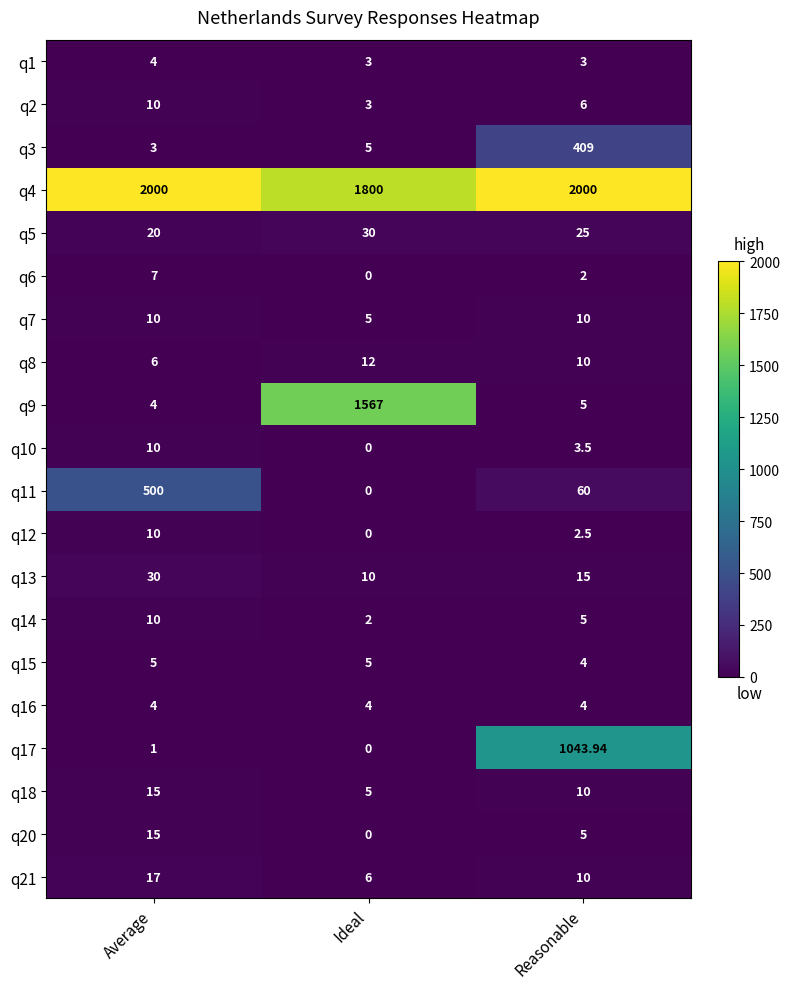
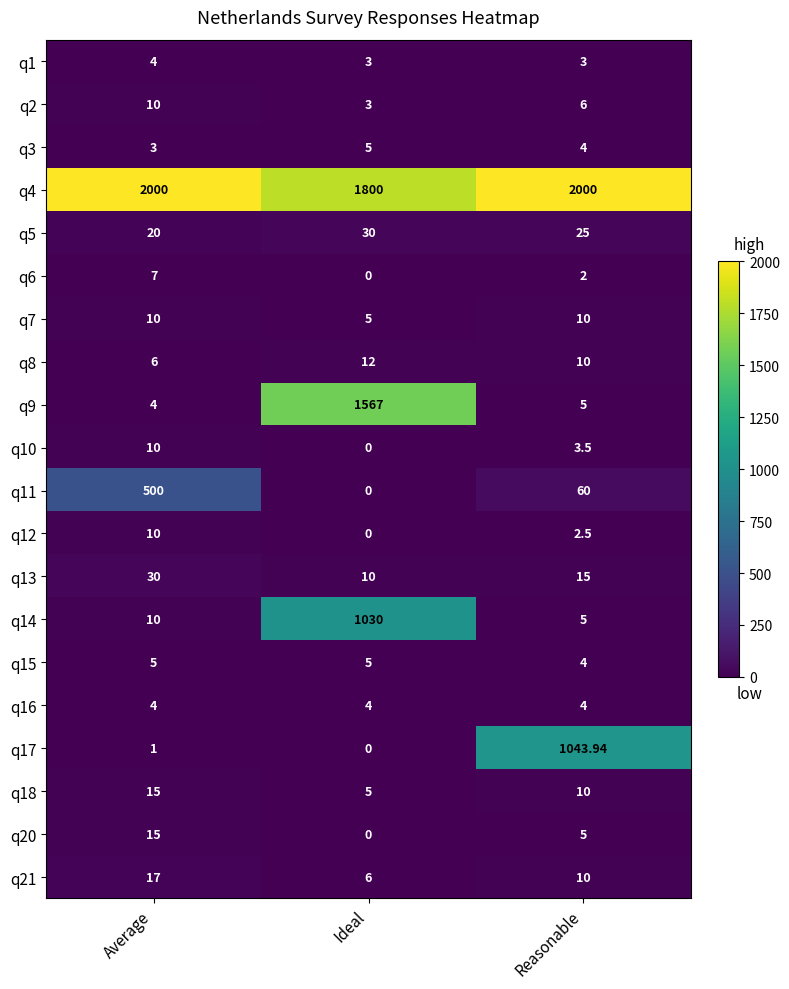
  {
    "q1": {
      "Average": 4,
      "Ideal": 3,
      "Reasonable": 3
    },
    "q2": {
      "Average": 10,
      "Ideal": 3,
      "Reasonable": 6
    },
    "q3": {
      "Average": 3,
      "Ideal": 5,
-     "Reasonable": 409
+     "Reasonable": 4
    },
    "q4": {
      "Average": 2000,
      "Ideal": 1800,
      "Reasonable": 2000
    },
    "q5": {
      "Average": 20,
      "Ideal": 30,
      "Reasonable": 25
    },
    "q6": {
      "Average": 7,
      "Ideal": 0,
      "Reasonable": 2
    },
    "q7": {
      "Average": 10,
      "Ideal": 5,
      "Reasonable": 10
    },
    "q8": {
      "Average": 6,
      "Ideal": 12,
      "Reasonable": 10
    },
    "q9": {
      "Average": 4,
      "Ideal": 1567,
      "Reasonable": 5
    },
    "q10": {
      "Average": 10,
      "Ideal": 0,
      "Reasonable": 3.5
    },
    "q11": {
      "Average": 500,
      "Ideal": 0,
      "Reasonable": 60
    },
    "q12": {
      "Average": 10,
      "Ideal": 0,
      "Reasonable": 2.5
    },
    "q13": {
      "Average": 30,
      "Ideal": 10,
      "Reasonable": 15
    },
    "q14": {
      "Average": 10,
-     "Ideal": 2,
+     "Ideal": 1030,
      "Reasonable": 5
    },
    "q15": {
      "Average": 5,
      "Ideal": 5,
      "Reasonable": 4
    },
    "q16": {
      "Average": 4,
      "Ideal": 4,
      "Reasonable": 4
    },
    "q17": {
      "Average": 1,
      "Ideal": 0,
      "Reasonable": 1043.94
    },
    "q18": {
      "Average": 15,
      "Ideal": 5,
      "Reasonable": 10
    },
    "q20": {
      "Average": 15,
      "Ideal": 0,
      "Reasonable": 5
    },
    "q21": {
      "Average": 17,
      "Ideal": 6,
      "Reasonable": 10
    }
  }
